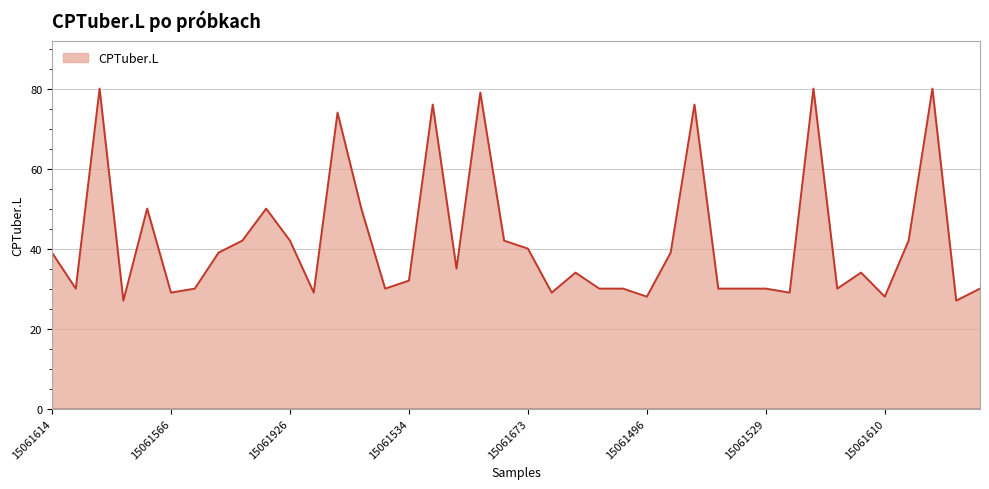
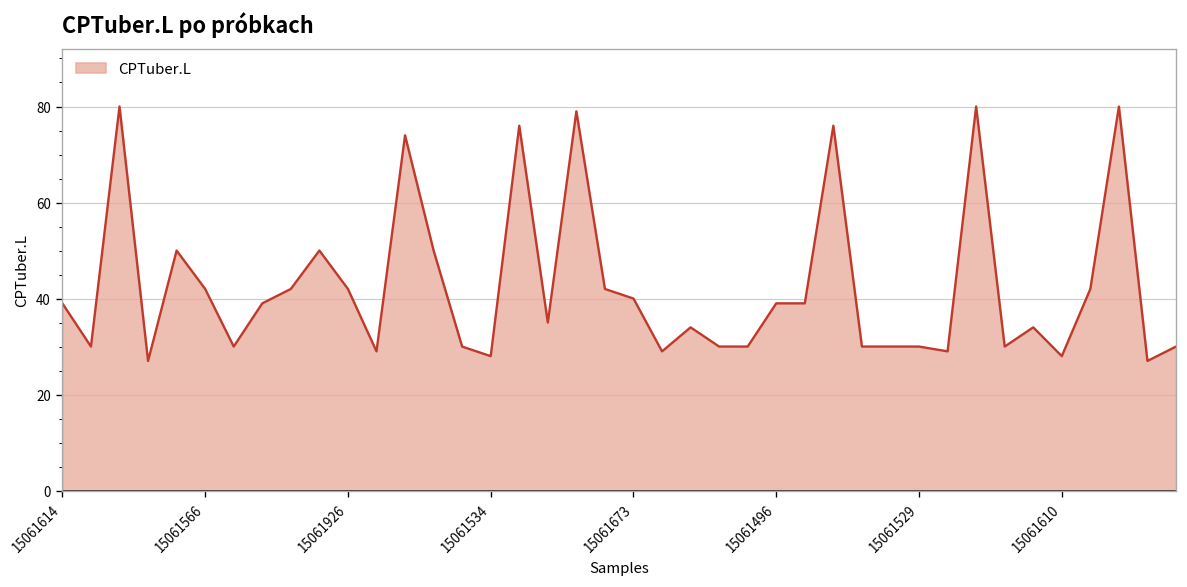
  {
    "15061614": 39,
-   "15061566": 29,
+   "15061566": 42,
    "15061926": 42,
-   "15061534": 32,
+   "15061534": 28,
    "15061673": 40,
-   "15061496": 28,
+   "15061496": 39,
    "15061529": 30,
    "15061610": 28
  }
